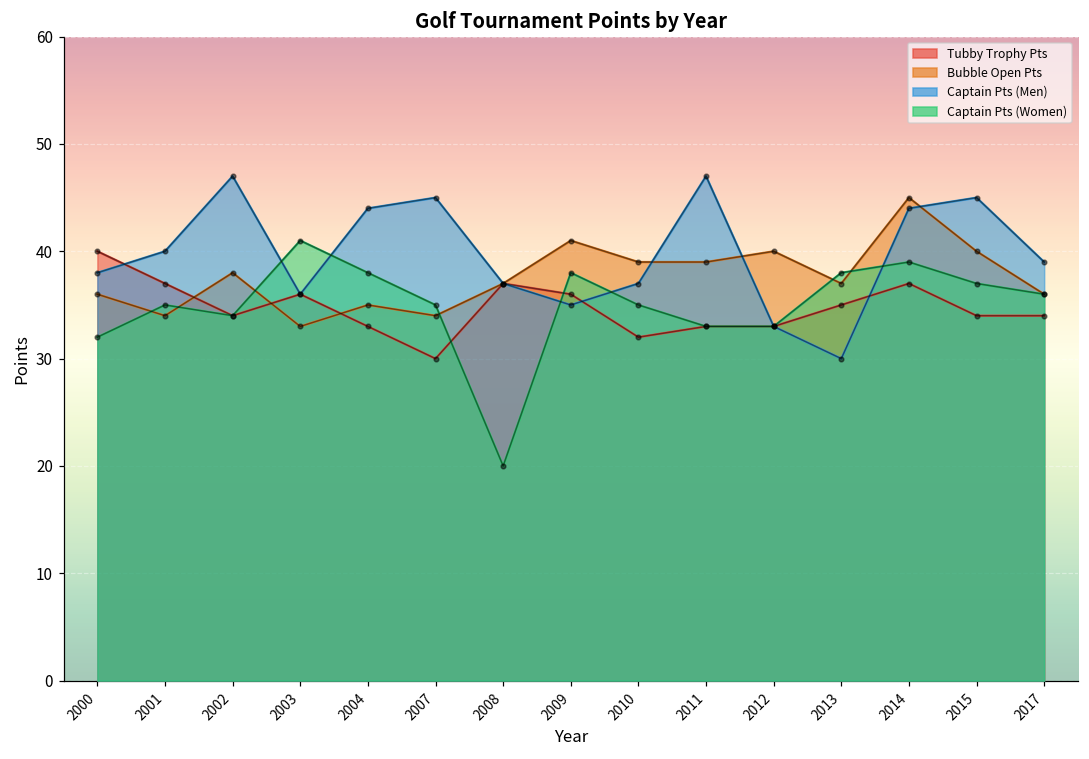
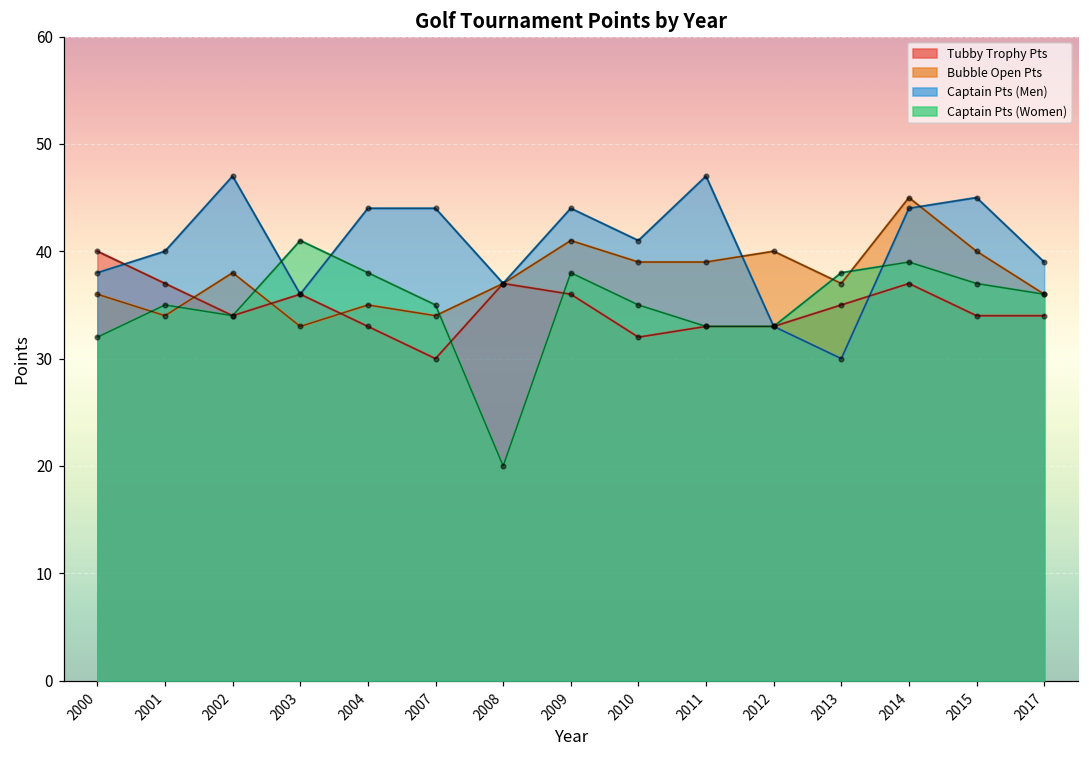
  {
    "Captain Pts (Men)": {
      "2000": 38,
      "2001": 40,
      "2002": 47,
      "2004": 44,
-     "2007": 45,
-     "2009": 35,
-     "2010": 37,
+     "2007": 44,
+     "2009": 44,
+     "2010": 41,
      "2011": 47,
      "2013": 30,
      "2014": 44,
      "2015": 45,
      "2017": 39
    },
    "Captain Pts (Women)": {
      "2000": 32,
      "2001": 35,
      "2003": 41,
      "2004": 38,
      "2007": 35,
      "2008": 20,
      "2009": 38,
      "2010": 35,
      "2013": 38,
      "2014": 39,
      "2015": 37
    }
  }
